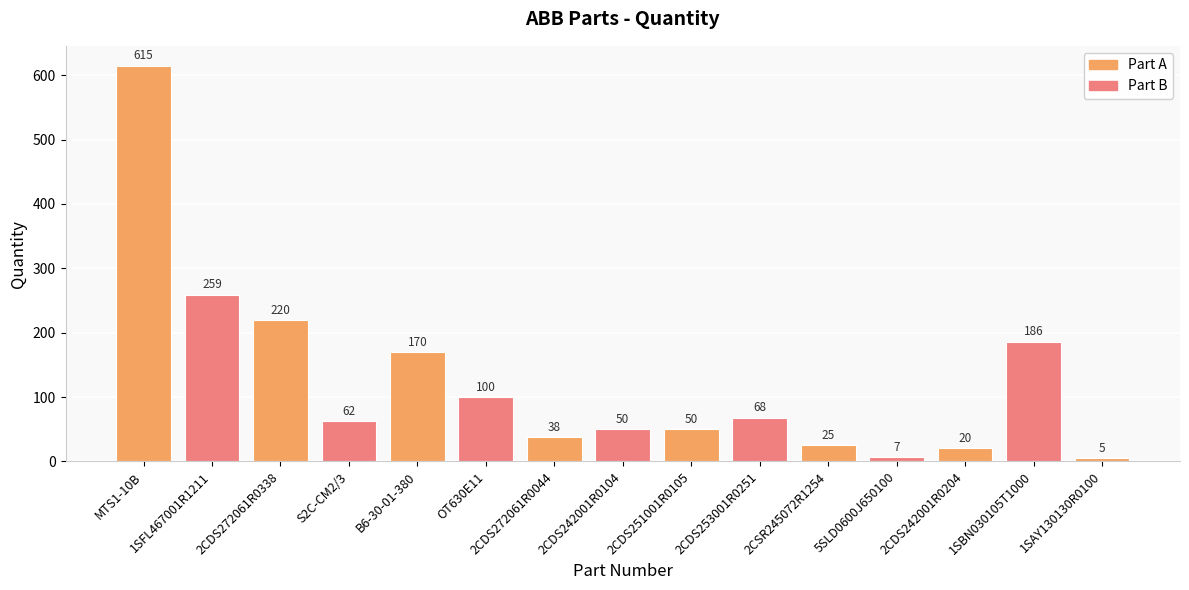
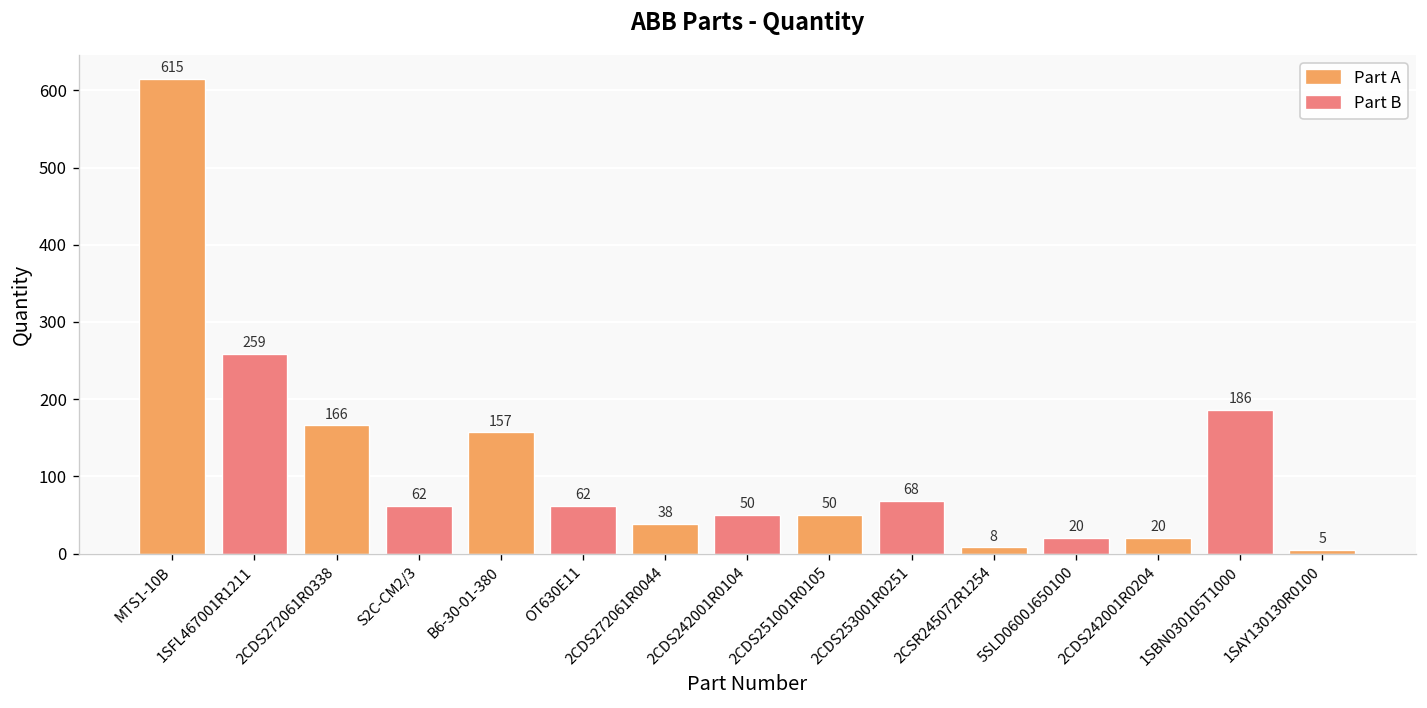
  {
    "МTS1-10B": 615,
    "1SFL467001R1211": 259,
-   "2CDS272061R0338": 220,
+   "2CDS272061R0338": 166,
    "S2C-CM2/3": 62,
-   "B6-30-01-380": 170,
-   "OT630E11": 100,
+   "B6-30-01-380": 157,
+   "OT630E11": 62,
    "2CDS272061R0044": 38,
    "2CDS242001R0104": 50,
    "2CDS251001R0105": 50,
    "2CDS253001R0251": 68,
-   "2CSR245072R1254": 25,
-   "5SLD0600J650100": 7,
+   "2CSR245072R1254": 8,
+   "5SLD0600J650100": 20,
    "2CDS242001R0204": 20,
    "1SBN030105T1000": 186,
    "1SAY130130R0100": 5
  }
